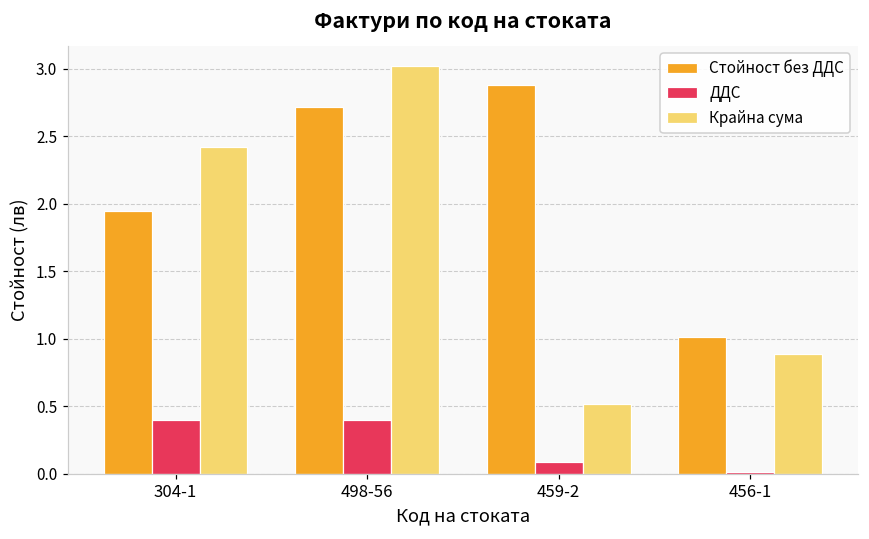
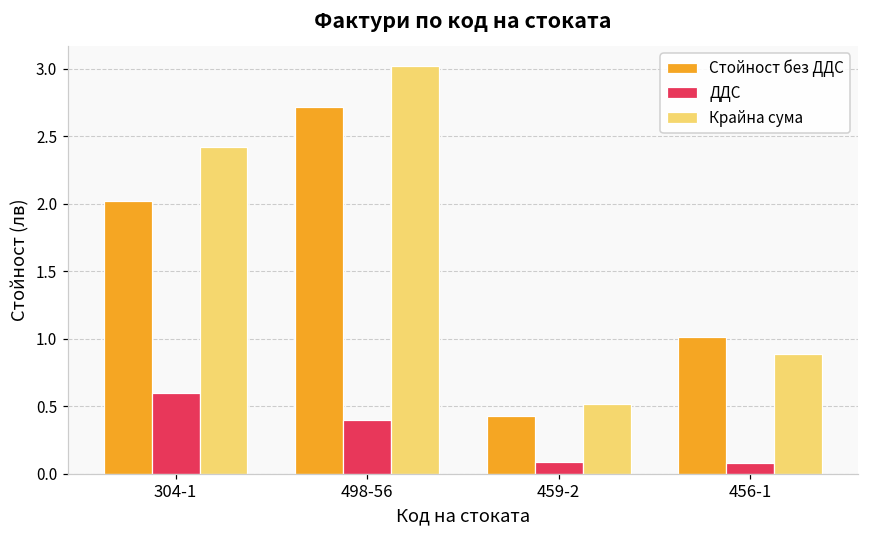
  {
    "Стойност без ДДС": {
-     "304-1": 1.95,
+     "304-1": 2.02,
      "498-56": 2.72,
-     "459-2": 2.88,
+     "459-2": 0.43,
      "456-1": 1.01
    },
    "ДДС": {
-     "304-1": 0.4,
+     "304-1": 0.6,
      "498-56": 0.40,
      "459-2": 0.09,
-     "456-1": 0.01
+     "456-1": 0.08
    },
    "Крайна сума": {
      "304-1": 2.42,
      "498-56": 3.02,
      "459-2": 0.52,
      "456-1": 0.89
    }
  }
